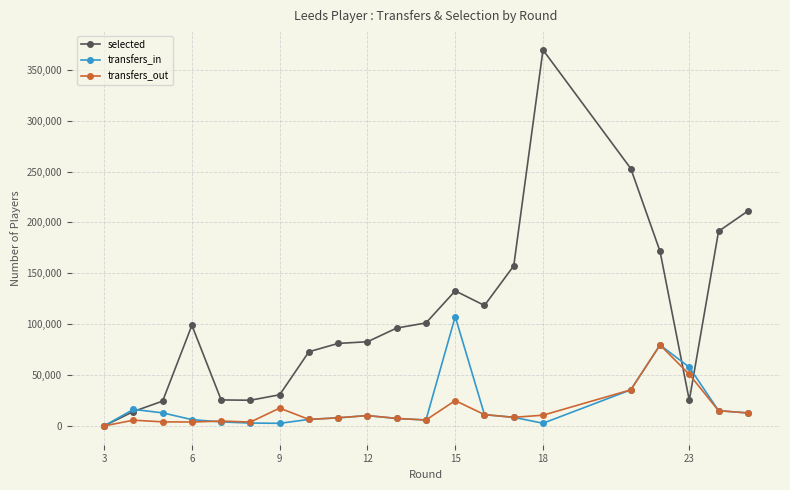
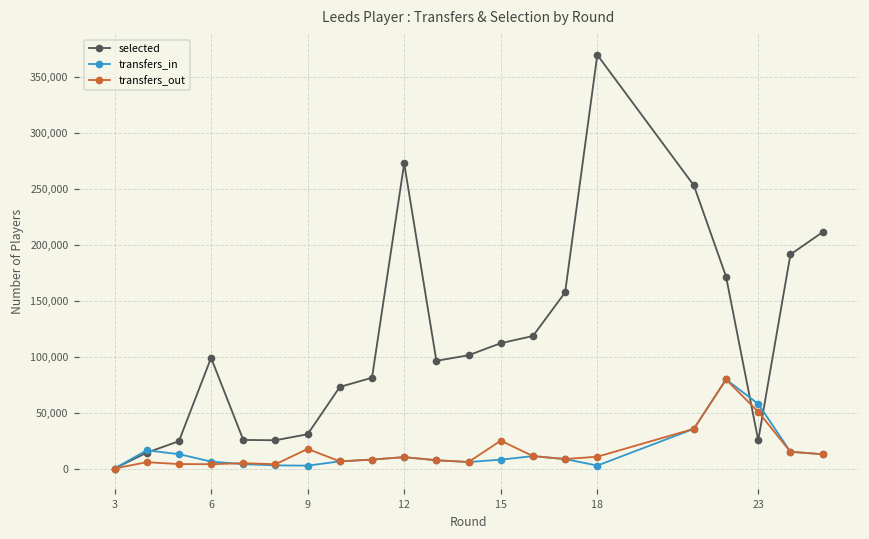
  {
    "selected": {
      "6": "99,000",
      "9": "31,000",
-     "12": "83,000",
-     "15": "133,000",
+     "12": "273,000",
+     "15": "112,000",
      "18": "370,000",
      "23": "25,000"
    },
    "transfers_in": {
      "9": "3,000",
-     "15": "107,000",
+     "15": "8,000",
      "18": "3,000",
      "23": "58,000"
    },
    "transfers_out": {
      "9": "18,000",
      "15": "25,000",
      "18": "11,000",
      "23": "51,000"
    }
  }
